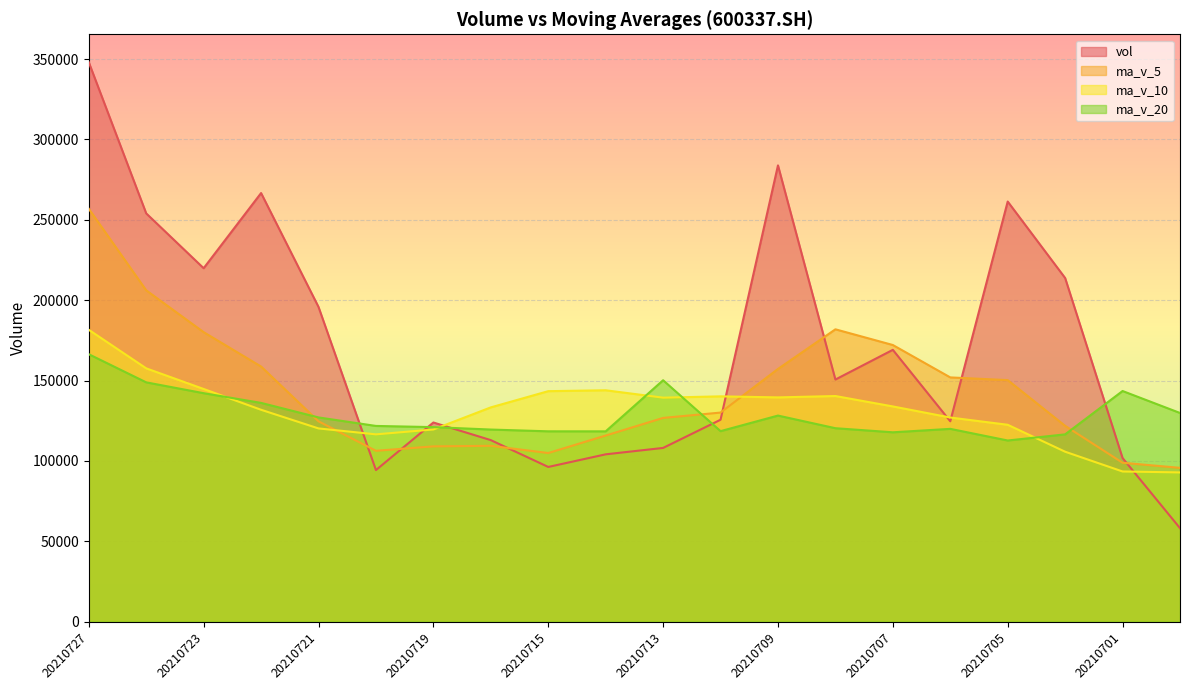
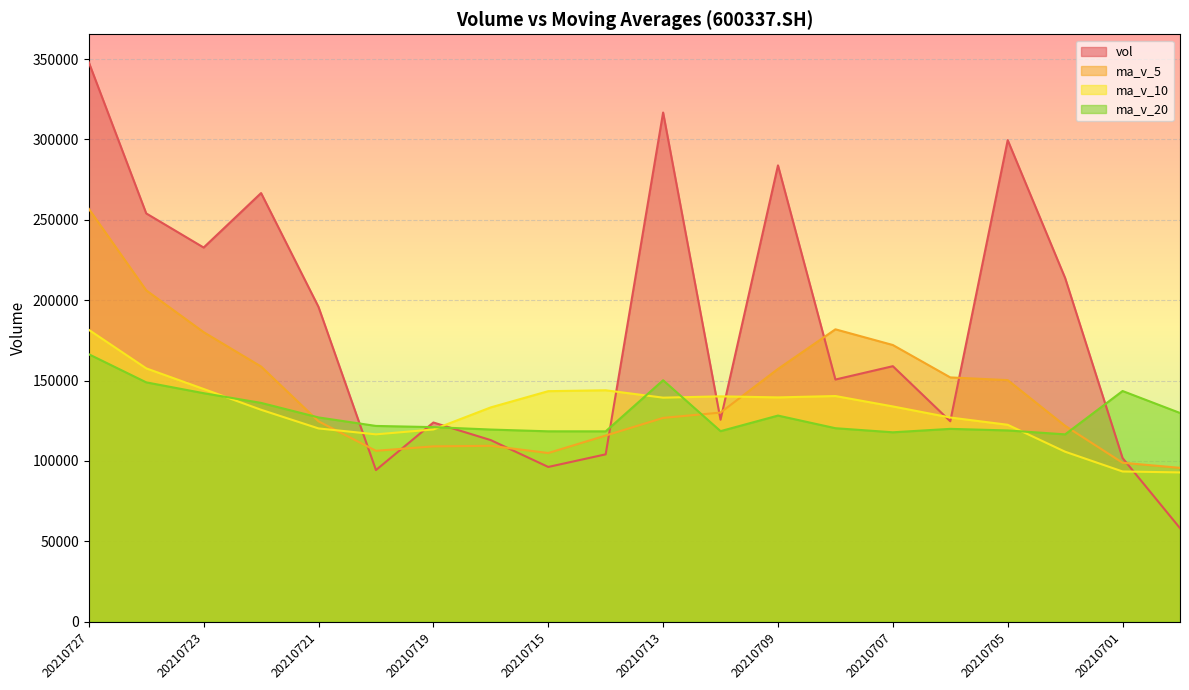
  {
    "vol": {
      "20210727": 348000,
-     "20210723": 220000,
+     "20210723": 233000,
      "20210721": 196000,
      "20210719": 124000,
      "20210715": 96000,
-     "20210713": 108000,
+     "20210713": 317000,
      "20210709": 284000,
-     "20210707": 169000,
-     "20210705": 261000,
+     "20210707": 159000,
+     "20210705": 300000,
      "20210701": 102000
    },
    "ma_v_20": {
      "20210727": 166000,
      "20210723": 142000,
      "20210721": 127000,
      "20210715": 118000,
      "20210713": 150000,
      "20210709": 128000,
      "20210707": 118000,
-     "20210705": 113000,
+     "20210705": 119000,
      "20210701": 143000
    }
  }
